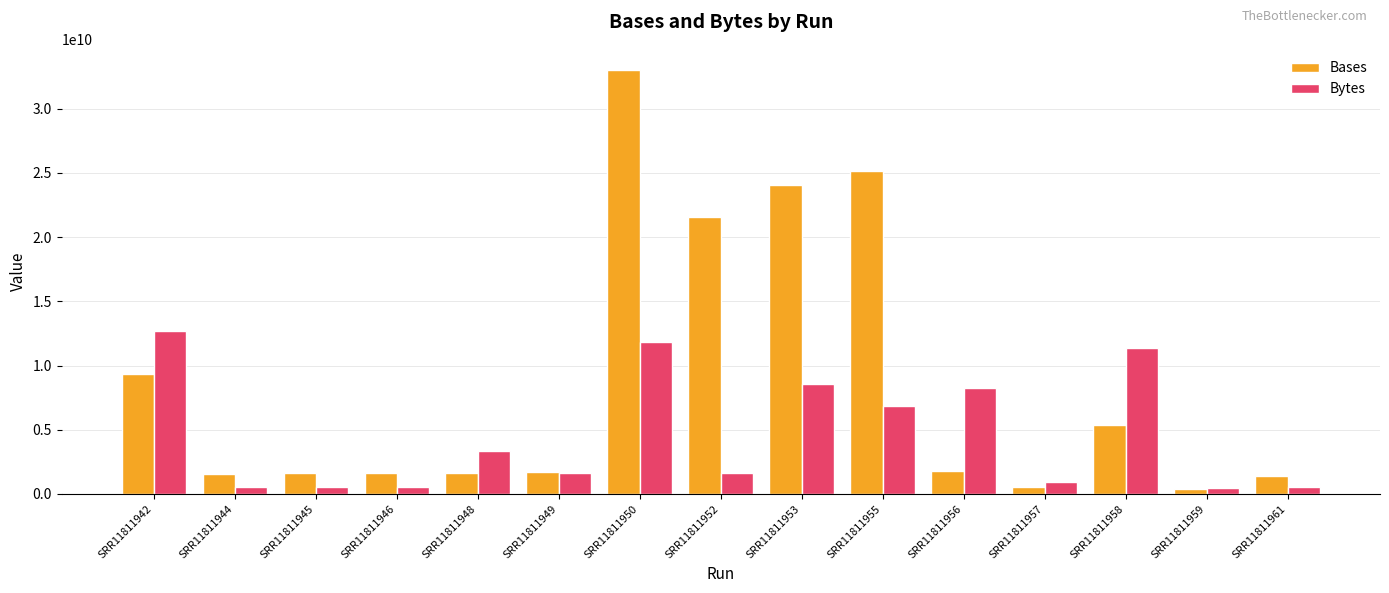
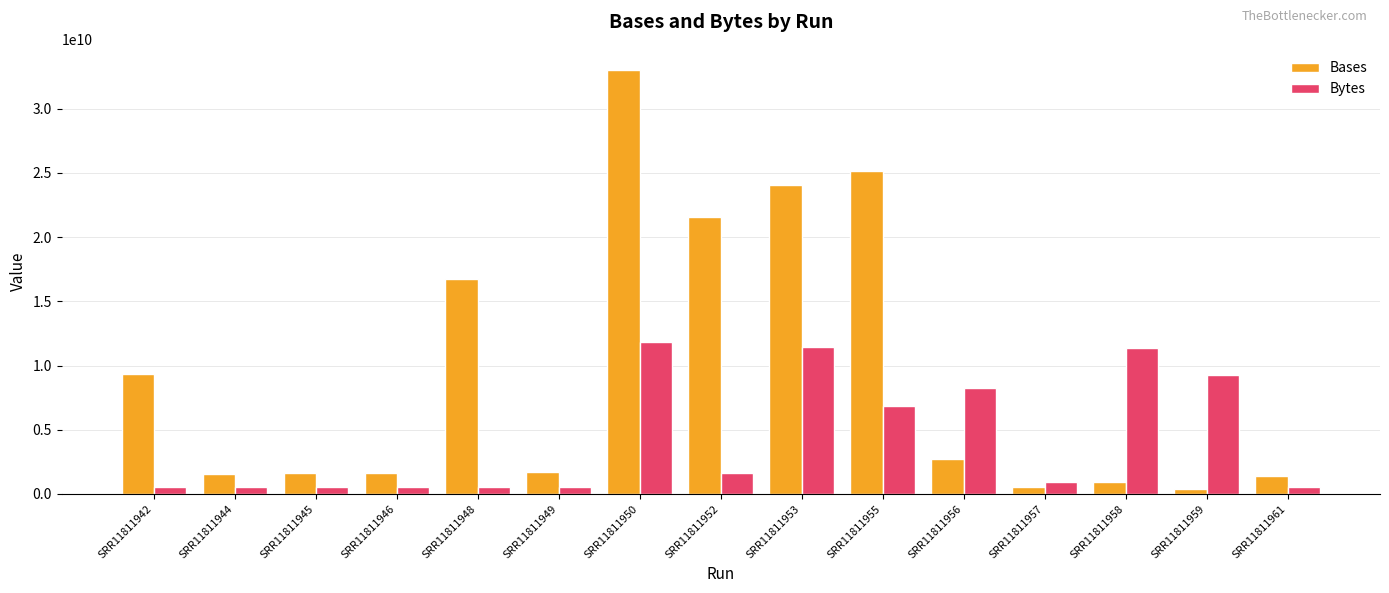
  {
    "Bases": {
      "SRR11811942": 9300000000,
      "SRR11811944": 1500000000,
      "SRR11811945": 1600000000,
      "SRR11811946": 1700000000,
-     "SRR11811948": 1700000000,
+     "SRR11811948": 16700000000,
      "SRR11811949": 1700000000,
      "SRR11811950": 33000000000,
      "SRR11811952": 21600000000,
      "SRR11811953": 24000000000,
      "SRR11811955": 25100000000,
-     "SRR11811956": 1800000000,
+     "SRR11811956": 2800000000,
      "SRR11811957": 500000000,
-     "SRR11811958": 5300000000,
+     "SRR11811958": 900000000,
      "SRR11811959": 400000000,
      "SRR11811961": 1400000000
    },
    "Bytes": {
-     "SRR11811942": 12700000000,
+     "SRR11811942": 500000000,
      "SRR11811944": 500000000,
      "SRR11811945": 500000000,
      "SRR11811946": 500000000,
-     "SRR11811948": 3300000000,
-     "SRR11811949": 1600000000,
+     "SRR11811948": 600000000,
+     "SRR11811949": 600000000,
      "SRR11811950": 11800000000,
      "SRR11811952": 1600000000,
-     "SRR11811953": 8600000000,
+     "SRR11811953": 11400000000,
      "SRR11811955": 6900000000,
      "SRR11811956": 8200000000,
      "SRR11811957": 900000000,
      "SRR11811958": 11300000000,
-     "SRR11811959": 400000000,
+     "SRR11811959": 9300000000,
      "SRR11811961": 500000000
    }
  }
